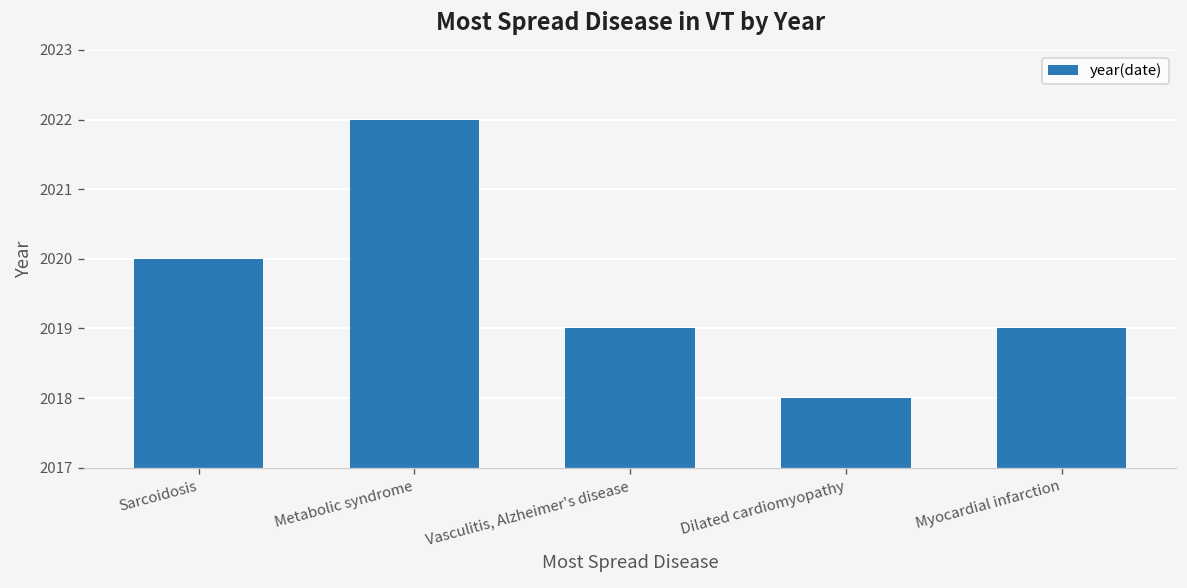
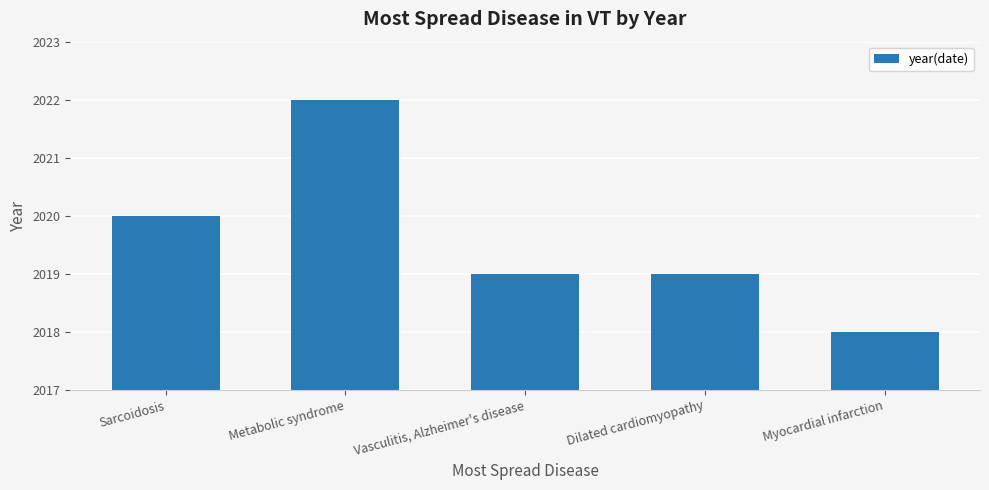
  {
    "Sarcoidosis": 2020,
    "Metabolic syndrome": 2022,
    "Vasculitis, Alzheimer's disease": 2019,
-   "Dilated cardiomyopathy": 2018,
-   "Myocardial infarction": 2019
+   "Dilated cardiomyopathy": 2019,
+   "Myocardial infarction": 2018
  }
